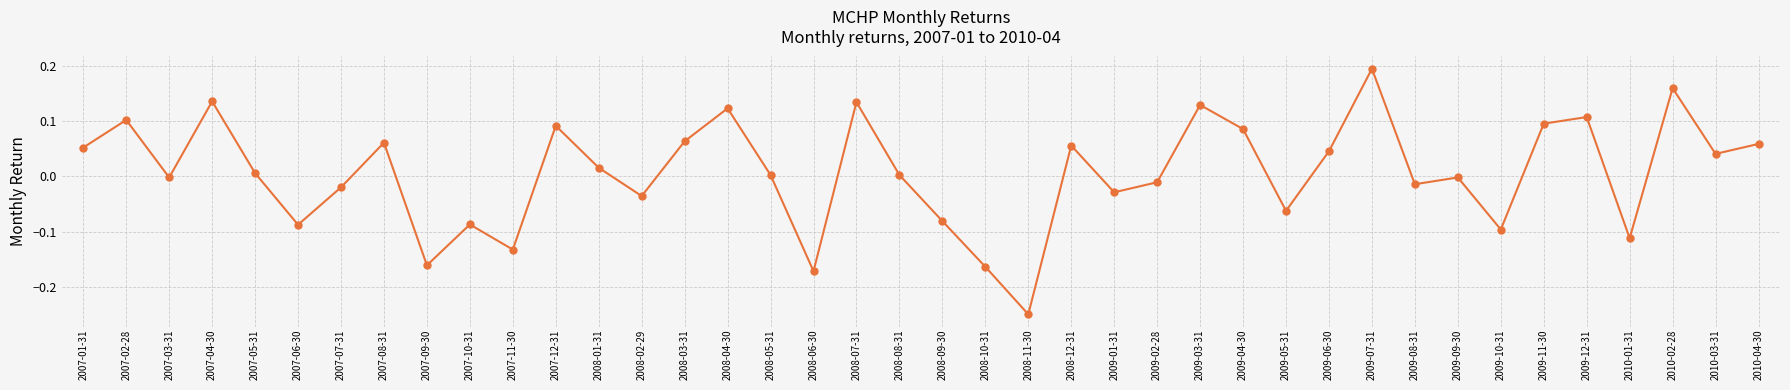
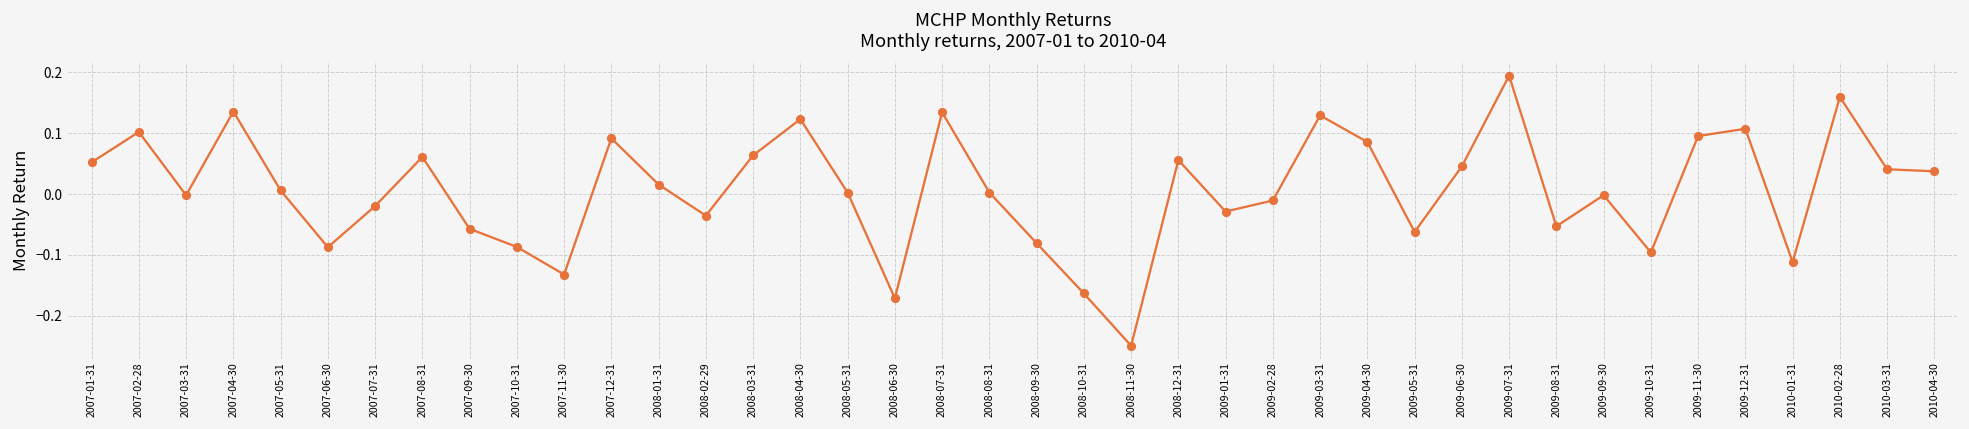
  {
    "2007-01-31": 0.05,
    "2007-02-28": 0.10,
    "2007-03-31": 0.00,
    "2007-04-30": 0.14,
    "2007-05-31": 0.01,
    "2007-06-30": -0.09,
    "2007-07-31": -0.02,
    "2007-08-31": 0.06,
-   "2007-09-30": -0.16,
+   "2007-09-30": -0.06,
    "2007-10-31": -0.09,
    "2007-11-30": -0.13,
    "2007-12-31": 0.09,
    "2008-01-31": 0.02,
    "2008-02-29": -0.04,
    "2008-03-31": 0.06,
    "2008-04-30": 0.12,
    "2008-05-31": 0.00,
    "2008-06-30": -0.17,
    "2008-07-31": 0.13,
    "2008-08-31": 0.00,
    "2008-09-30": -0.08,
    "2008-10-31": -0.16,
    "2008-11-30": -0.25,
    "2008-12-31": 0.06,
    "2009-01-31": -0.03,
    "2009-02-28": -0.01,
    "2009-03-31": 0.13,
    "2009-04-30": 0.09,
    "2009-05-31": -0.06,
    "2009-06-30": 0.05,
    "2009-07-31": 0.19,
-   "2009-08-31": -0.01,
+   "2009-08-31": -0.05,
    "2009-09-30": 0.00,
    "2009-10-31": -0.10,
    "2009-11-30": 0.10,
    "2009-12-31": 0.11,
    "2010-01-31": -0.11,
    "2010-02-28": 0.16,
    "2010-03-31": 0.04,
-   "2010-04-30": 0.06
+   "2010-04-30": 0.04
  }
